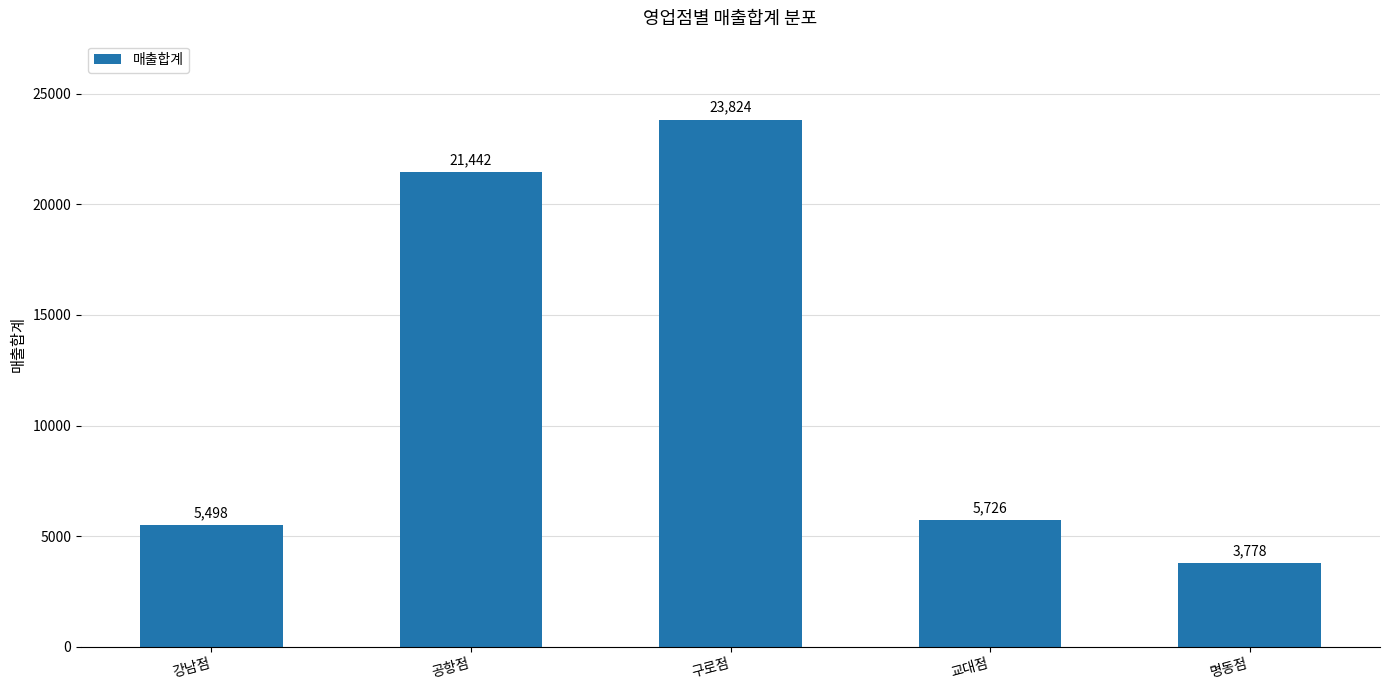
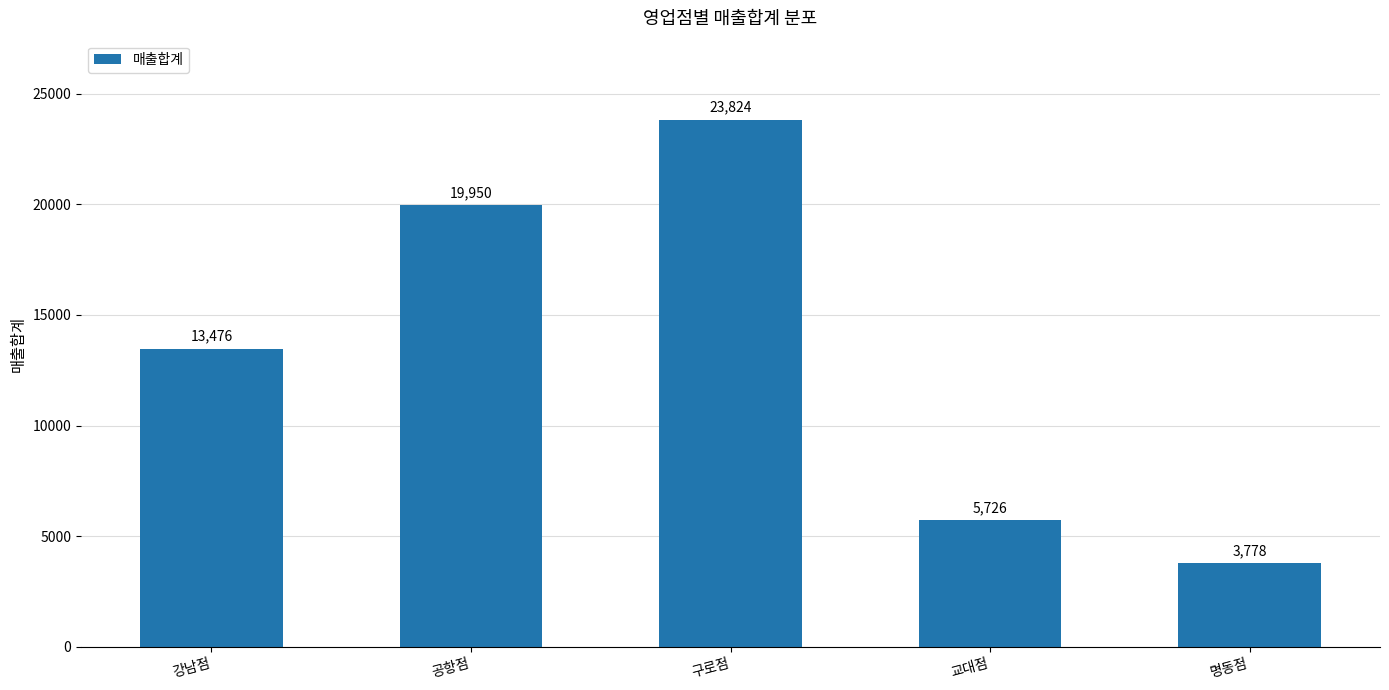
  {
-   "강남점": "5,498",
-   "공항점": "21,442",
+   "강남점": "13,476",
+   "공항점": "19,950",
    "구로점": "23,824",
    "교대점": "5,726",
    "명동점": "3,778"
  }
